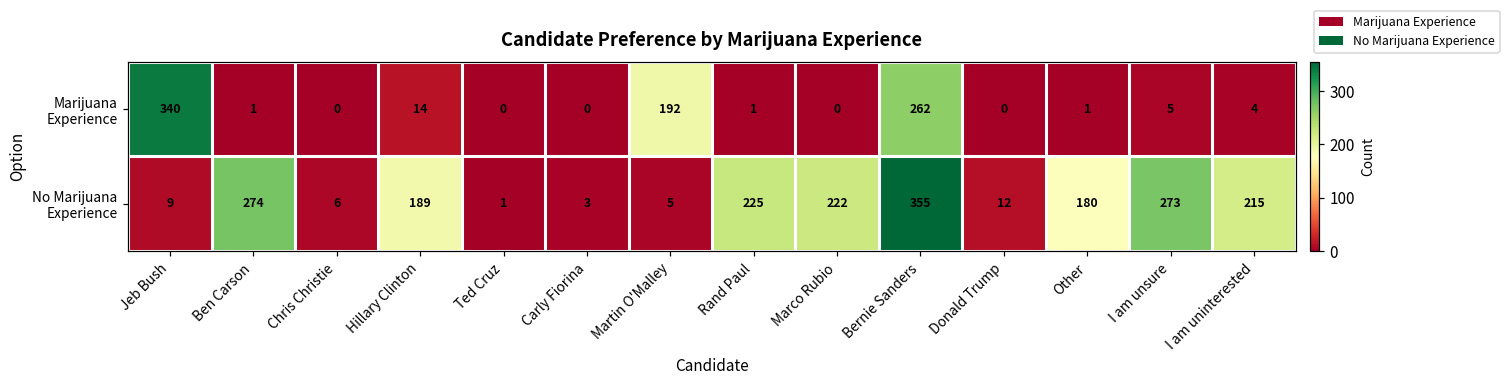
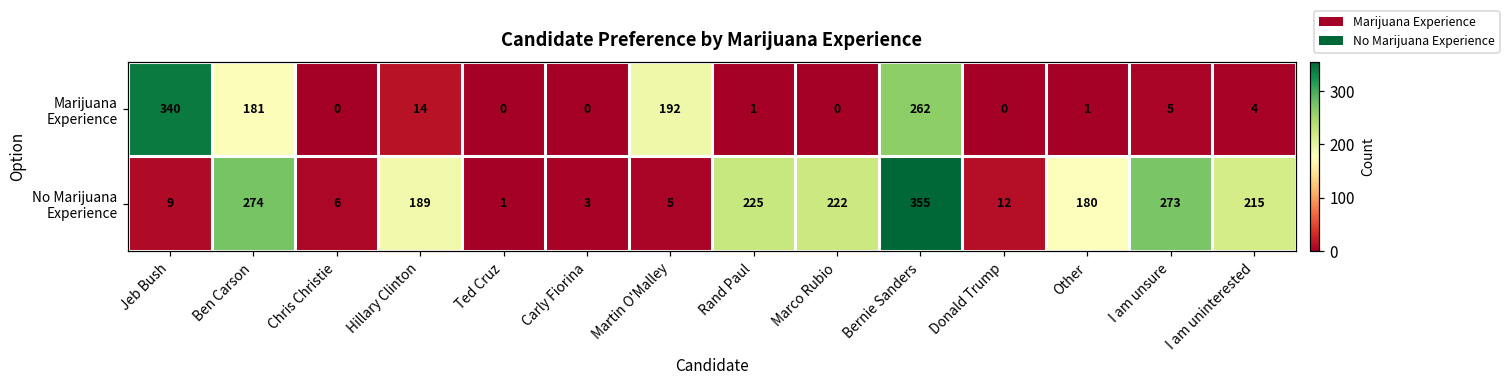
  {
    "Marijuana Experience": {
      "Jeb Bush": 340,
-     "Ben Carson": 1,
+     "Ben Carson": 181,
      "Chris Christie": 0,
      "Hillary Clinton": 14,
      "Ted Cruz": 0,
      "Carly Fiorina": 0,
      "Martin O'Malley": 192,
      "Rand Paul": 1,
      "Marco Rubio": 0,
      "Bernie Sanders": 262,
      "Donald Trump": 0,
      "Other": 1,
      "I am unsure": 5,
      "I am uninterested": 4
    },
    "No Marijuana Experience": {
      "Jeb Bush": 9,
      "Ben Carson": 274,
      "Chris Christie": 6,
      "Hillary Clinton": 189,
      "Ted Cruz": 1,
      "Carly Fiorina": 3,
      "Martin O'Malley": 5,
      "Rand Paul": 225,
      "Marco Rubio": 222,
      "Bernie Sanders": 355,
      "Donald Trump": 12,
      "Other": 180,
      "I am unsure": 273,
      "I am uninterested": 215
    }
  }
